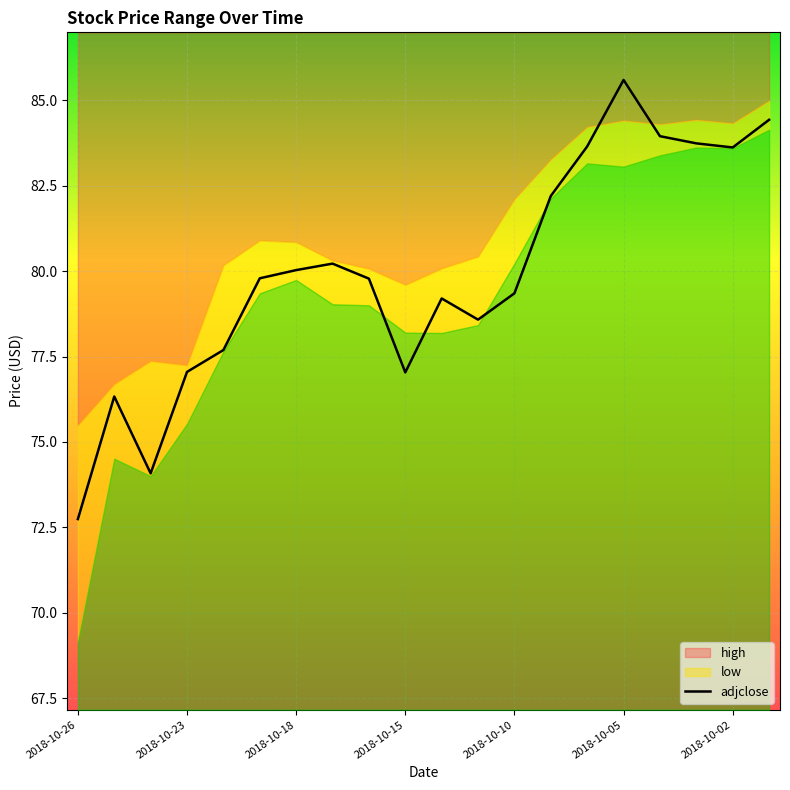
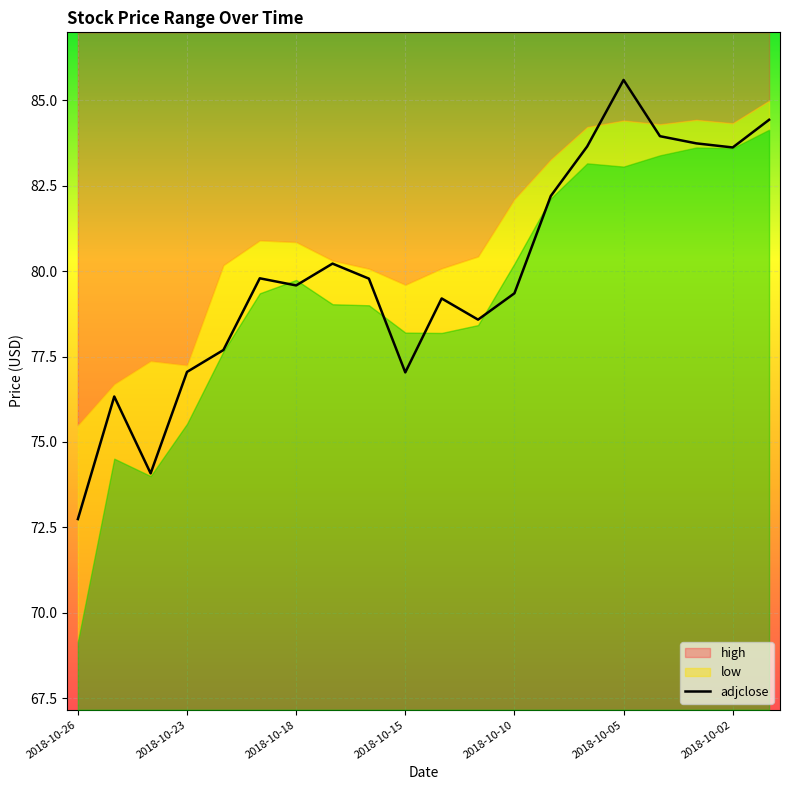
  {
    "adjclose": {
      "2018-10-26": 72.7,
      "2018-10-23": 77.1,
-     "2018-10-18": 80.0,
+     "2018-10-18": 79.6,
      "2018-10-15": 77.0,
      "2018-10-10": 79.4,
      "2018-10-05": 85.6
    },
    "high": {
      "2018-10-26": 11.5,
      "2018-10-23": 9.7,
      "2018-10-18": 6.1,
      "2018-10-15": 7.4,
      "2018-10-10": 4.9,
      "2018-10-05": 2.6,
      "2018-10-02": 2.7
    }
  }
